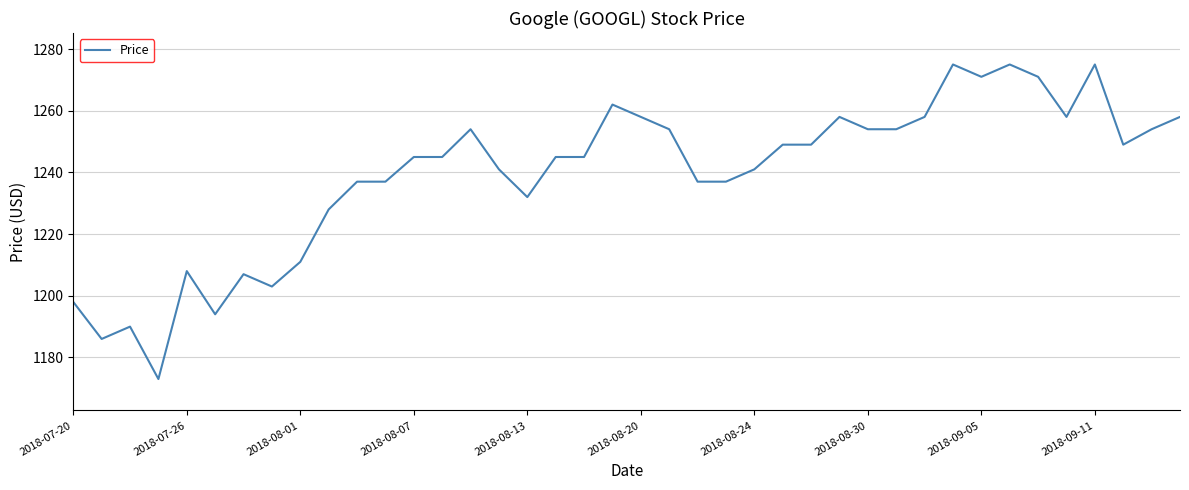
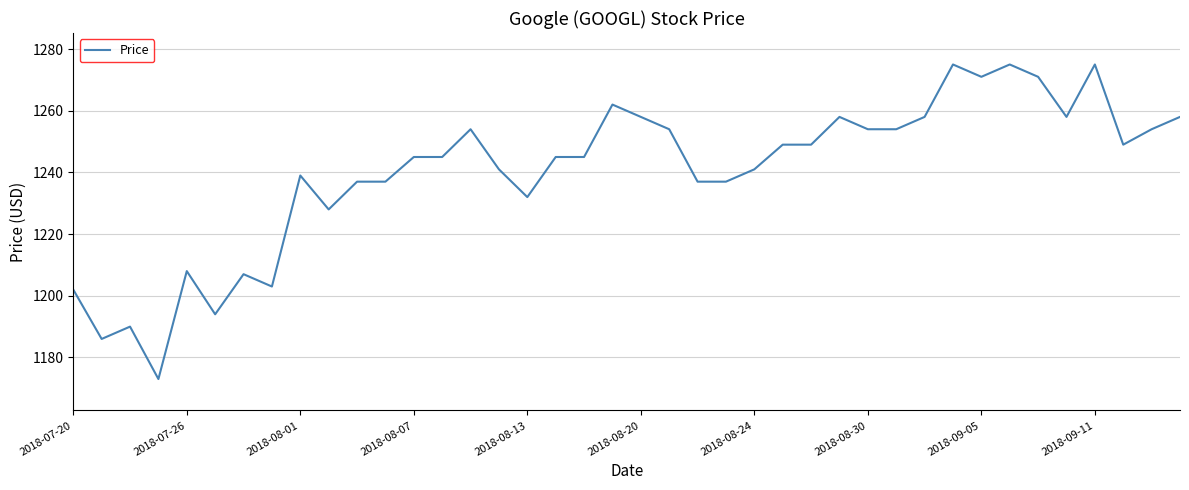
  {
-   "2018-07-20": 1198,
+   "2018-07-20": 1202,
    "2018-07-26": 1208,
-   "2018-08-01": 1211,
+   "2018-08-01": 1239,
    "2018-08-07": 1245,
    "2018-08-13": 1232,
    "2018-08-20": 1258,
    "2018-08-24": 1241,
    "2018-08-30": 1254,
    "2018-09-05": 1271,
    "2018-09-11": 1275
  }
